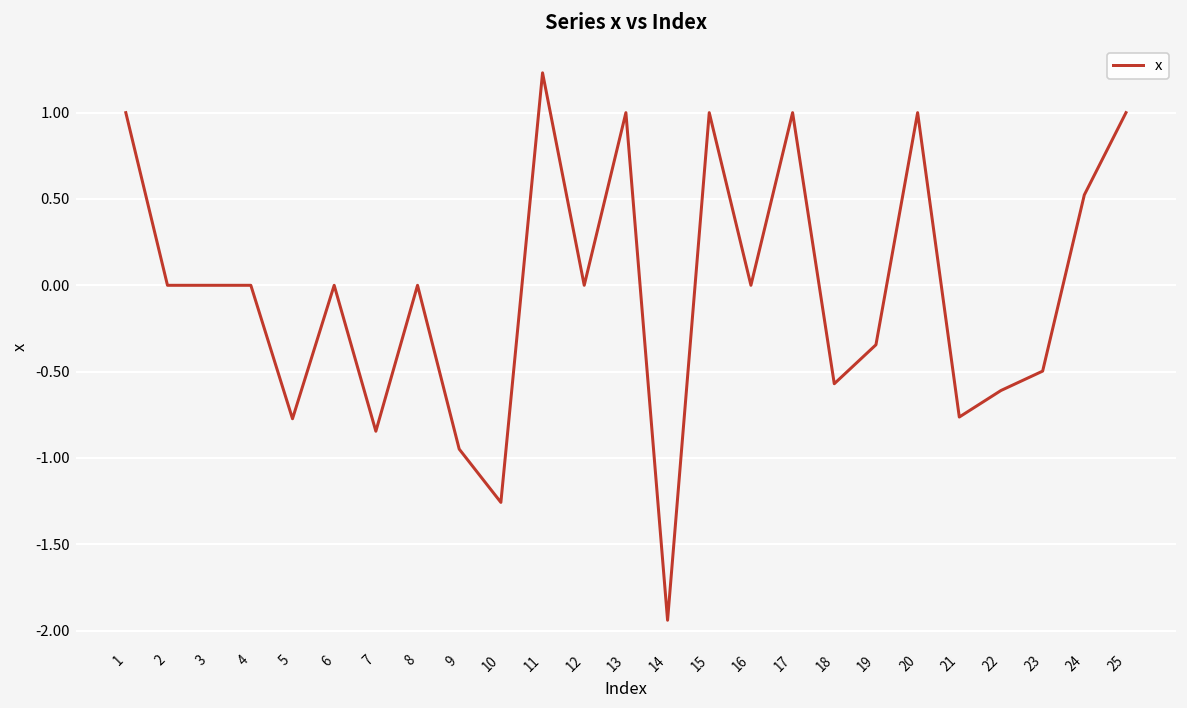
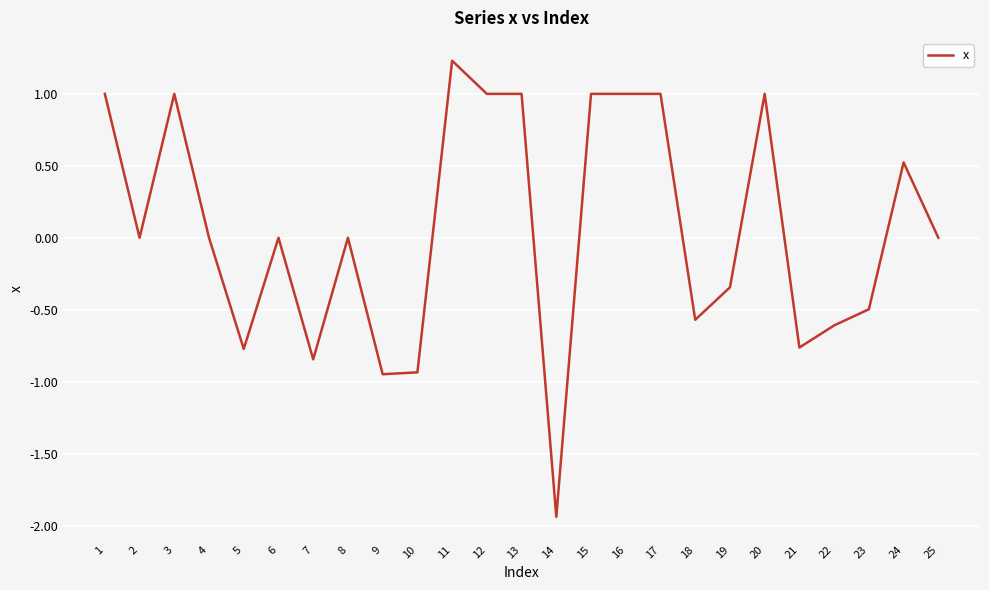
  {
    "1": 1.00,
    "2": 0.00,
-   "3": 0,
+   "3": 1,
    "4": 0.00,
    "5": -0.77,
    "6": 0.00,
    "7": -0.85,
    "8": 0.00,
    "9": -0.95,
-   "10": -1.26,
+   "10": -0.94,
    "11": 1.23,
-   "12": 0,
+   "12": 1,
    "13": 1.00,
    "14": -1.94,
    "15": 1.00,
-   "16": 0,
+   "16": 1,
    "17": 1.00,
    "18": -0.57,
    "19": -0.34,
    "20": 1.00,
    "21": -0.76,
    "22": -0.61,
    "23": -0.50,
    "24": 0.52,
-   "25": 1
+   "25": 0
  }
